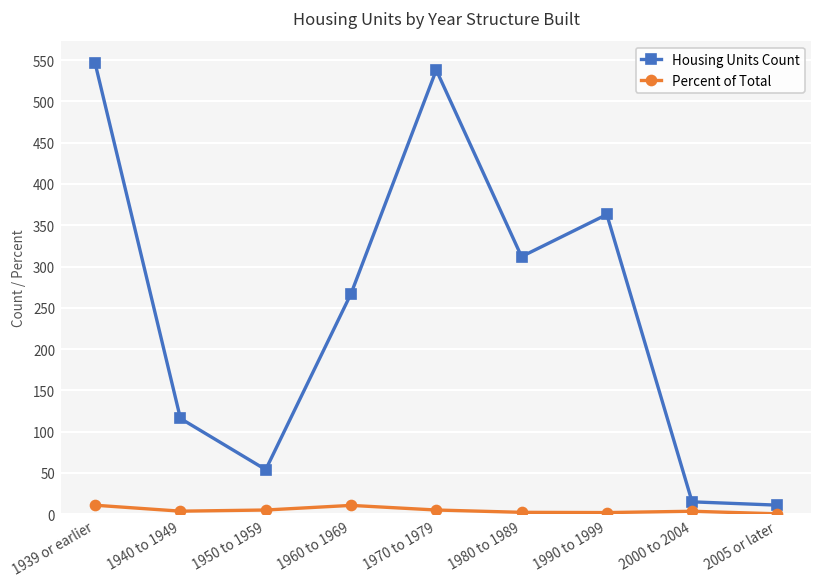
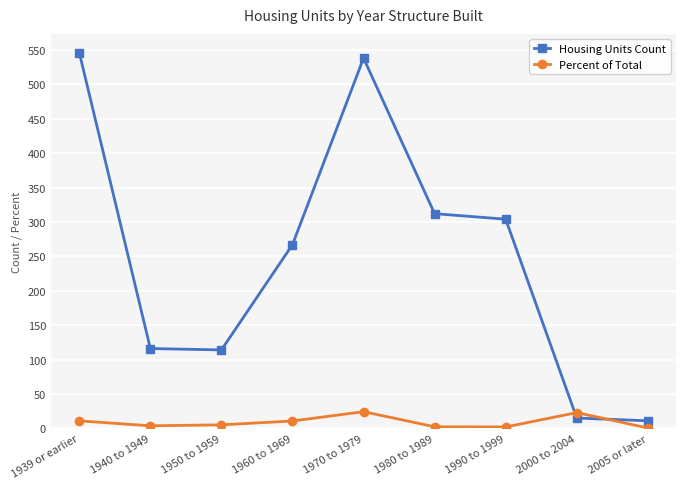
  {
    "Housing Units Count": {
      "1939 or earlier": 550,
      "1940 to 1949": 120,
-     "1950 to 1959": 50,
+     "1950 to 1959": 110,
      "1960 to 1969": 270,
      "1970 to 1979": 540,
      "1980 to 1989": 310,
-     "1990 to 1999": 360,
+     "1990 to 1999": 300,
      "2000 to 2004": 20,
      "2005 or later": 10
    },
    "Percent of Total": {
      "1939 or earlier": 10,
      "1940 to 1949": 0,
      "1950 to 1959": 10,
      "1960 to 1969": 10,
-     "1970 to 1979": 10,
+     "1970 to 1979": 20,
      "1980 to 1989": 0,
      "1990 to 1999": 0,
-     "2000 to 2004": 0,
+     "2000 to 2004": 20,
      "2005 or later": 0
    }
  }
